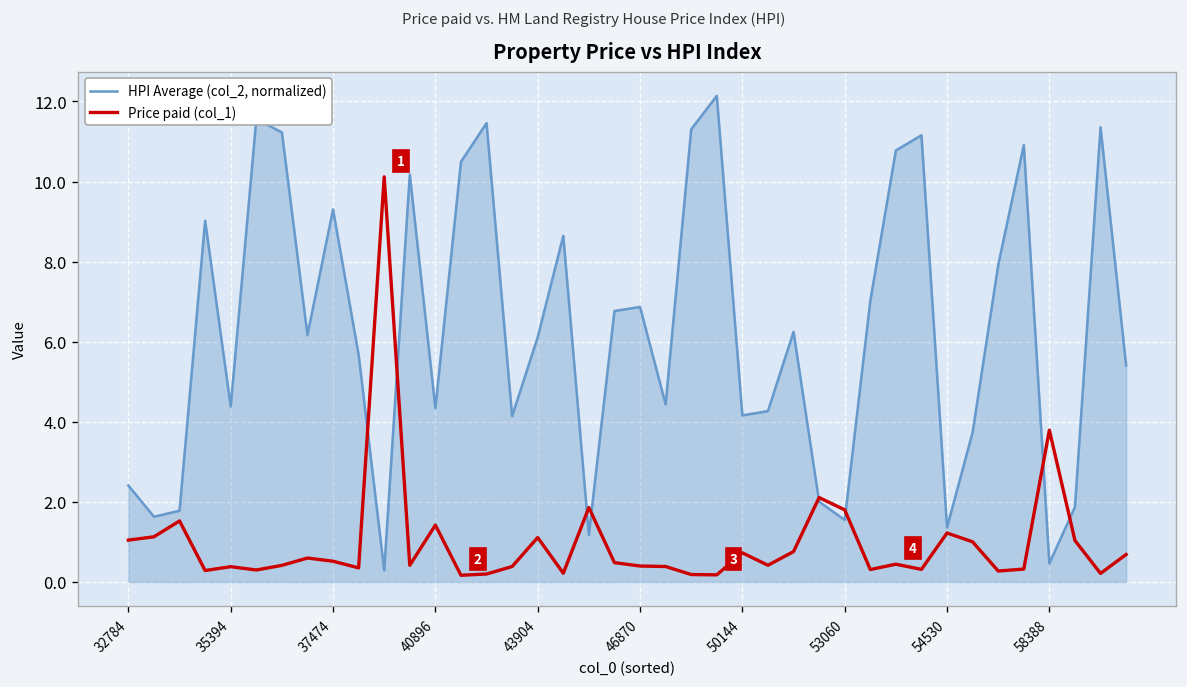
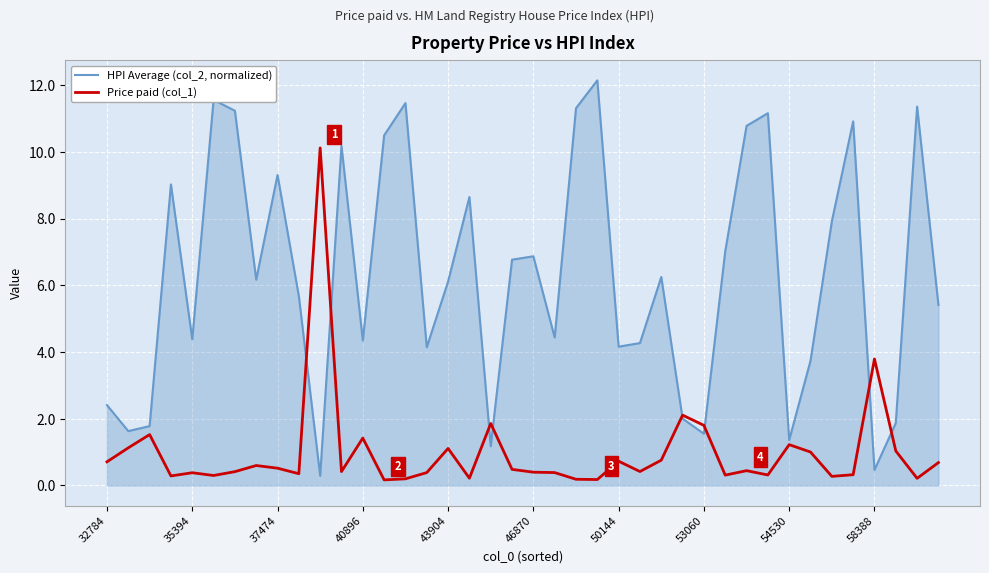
  {
    "HPI Average (col_2, normalized)": {
      "32784": 2.4,
      "35394": 4.4,
      "37474": 9.3,
      "40896": 4.3,
      "43904": 6.1,
      "46870": 6.9,
      "50144": 4.2,
      "53060": 1.5,
      "54530": 1.4,
      "58388": 0.5
    },
    "Price paid (col_1)": {
-     "32784": 1.0,
+     "32784": 0.7,
      "35394": 0.4,
      "37474": 0.5,
      "40896": 1.4,
      "43904": 1.1,
      "46870": 0.4,
      "53060": 1.8,
      "54530": 1.2,
      "58388": 3.8
    }
  }
